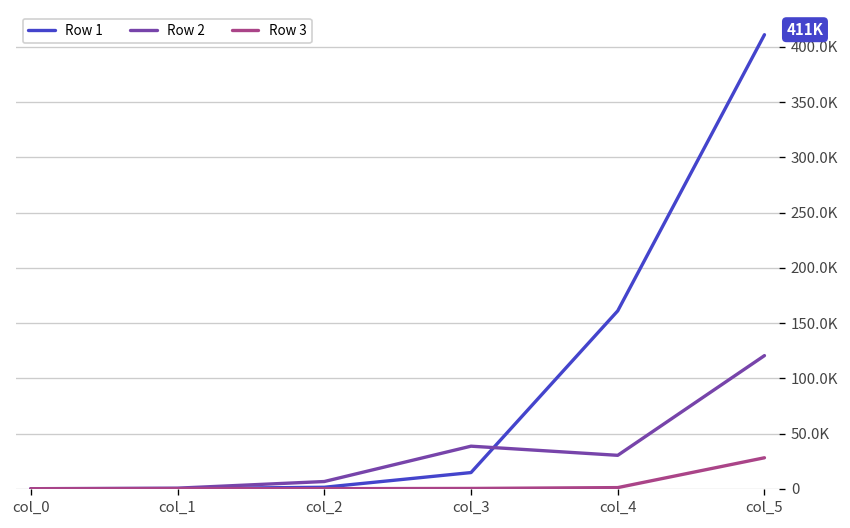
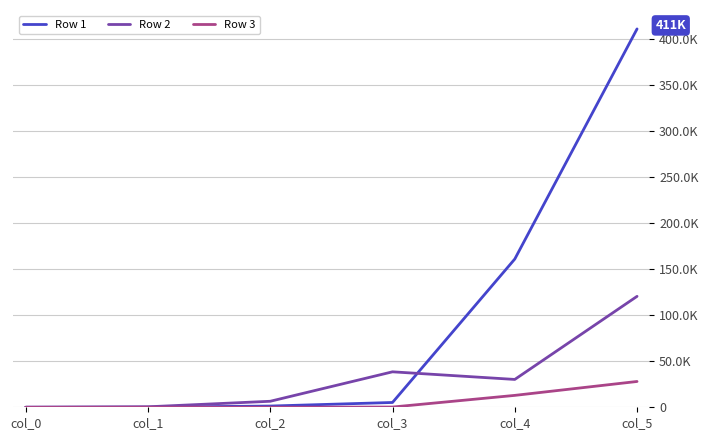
  {
    "Row 1": {
-     "col_3": 15000,
+     "col_3": 5000,
      "col_4": 160000
    },
    "Row 2": {
      "col_2": 10000,
      "col_3": 40000,
      "col_4": 30000,
      "col_5": 120000
    },
    "Row 3": {
      "col_3": 0,
-     "col_4": 0,
+     "col_4": 10000,
      "col_5": 30000
    }
  }
